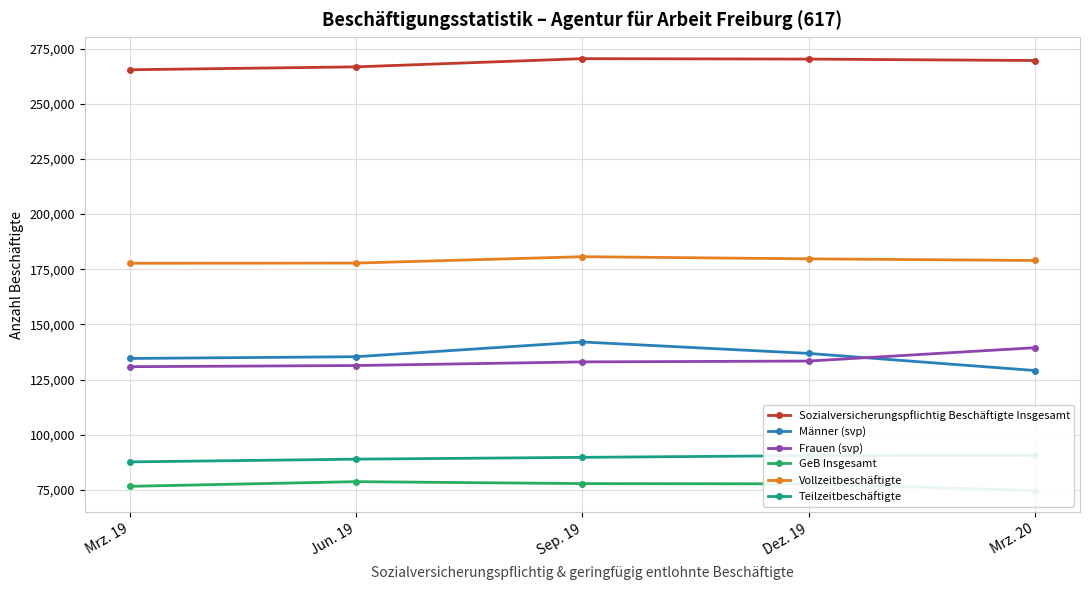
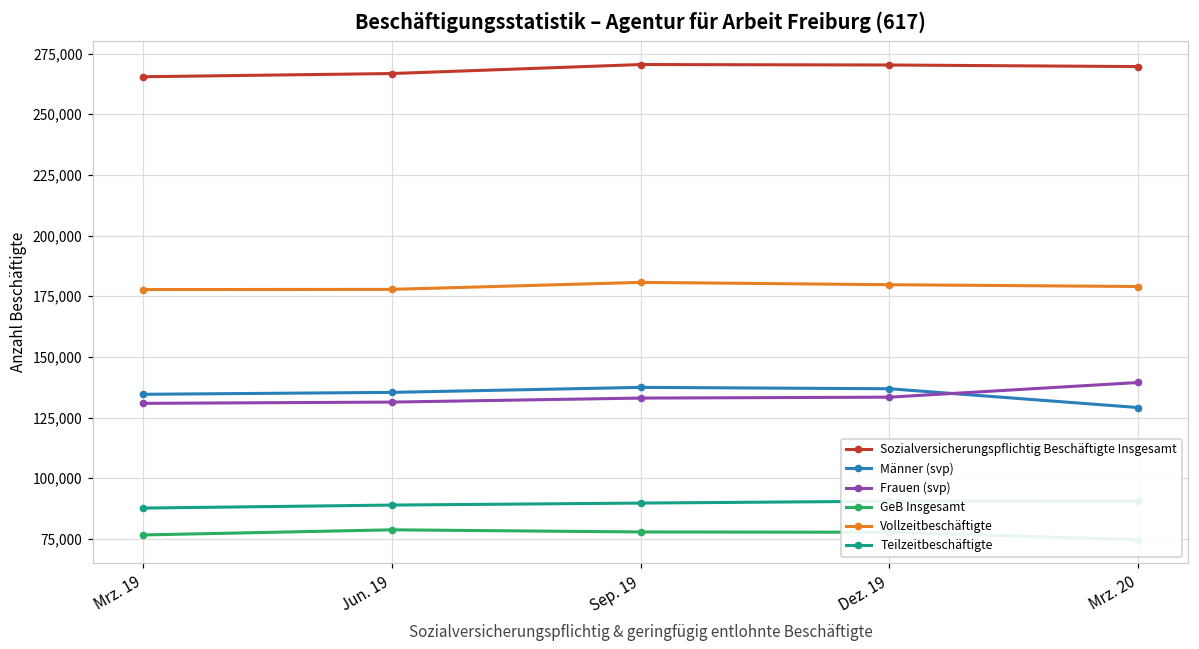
  {
    "Sozialversicherungspflichtig Beschäftigte Insgesamt": {
      "Mrz. 19": "265,000",
      "Jun. 19": "267,000",
      "Sep. 19": "270,000",
      "Dez. 19": "270,000",
      "Mrz. 20": "270,000"
    },
    "Männer (svp)": {
      "Mrz. 19": "135,000",
      "Jun. 19": "135,000",
-     "Sep. 19": "142,000",
+     "Sep. 19": "137,000",
      "Dez. 19": "137,000",
      "Mrz. 20": "129,000"
    },
    "Frauen (svp)": {
      "Mrz. 19": "131,000",
      "Jun. 19": "131,000",
      "Sep. 19": "133,000",
      "Dez. 19": "133,000",
      "Mrz. 20": "139,000"
    },
    "Vollzeitbeschäftigte": {
      "Mrz. 19": "178,000",
      "Jun. 19": "178,000",
      "Sep. 19": "181,000",
      "Dez. 19": "180,000",
      "Mrz. 20": "179,000"
    }
  }
